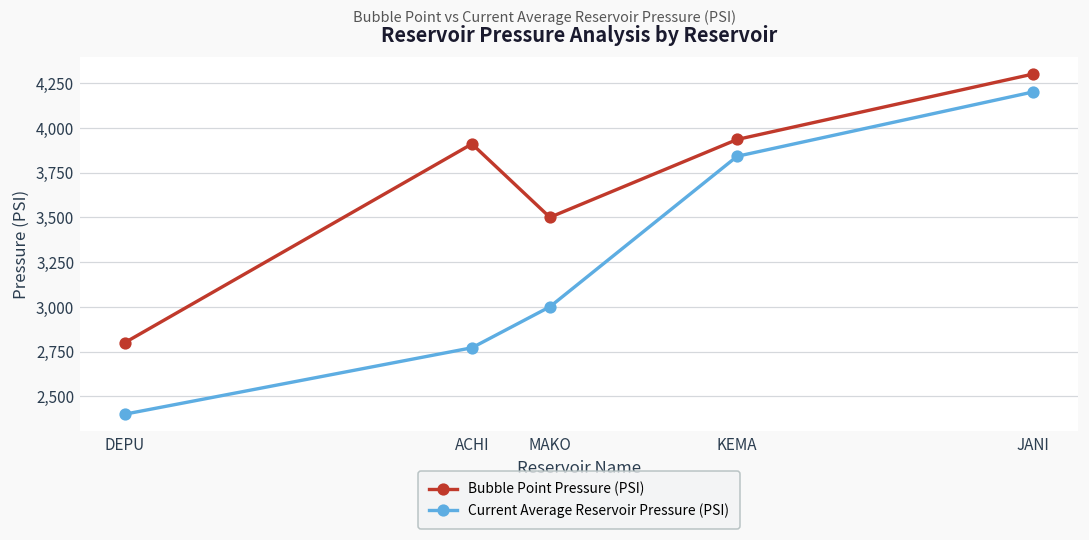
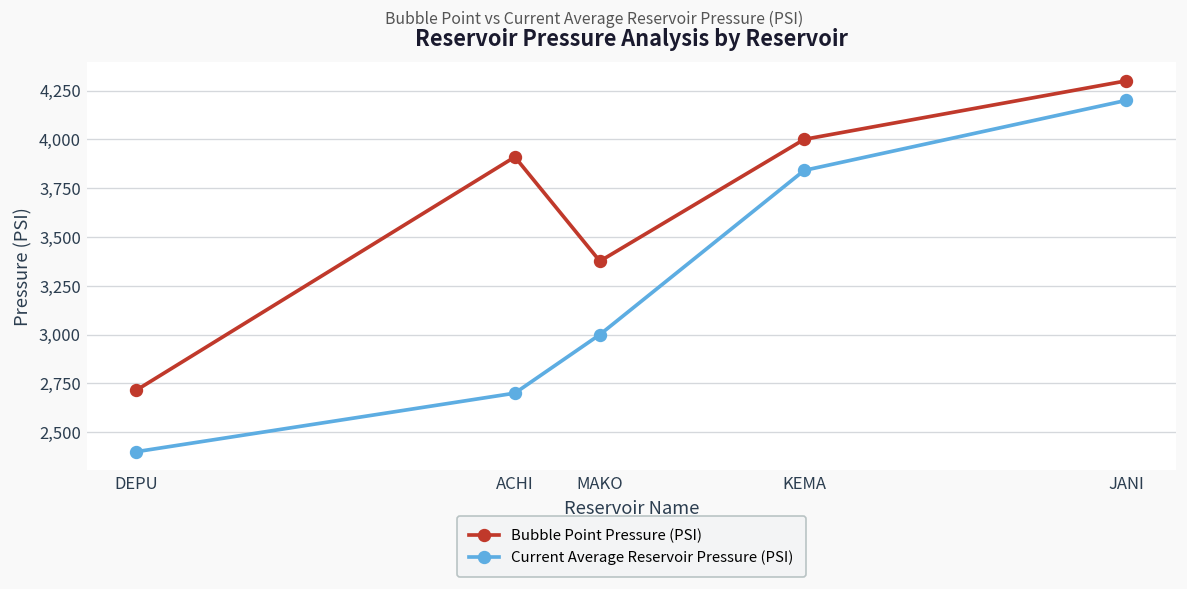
  {
    "Bubble Point Pressure (PSI)": {
-     "DEPU": "2,800",
+     "DEPU": "2,720",
      "ACHI": "3,910",
-     "MAKO": "3,500",
-     "KEMA": "3,940",
+     "MAKO": "3,380",
+     "KEMA": "4,000",
      "JANI": "4,300"
    },
    "Current Average Reservoir Pressure (PSI)": {
      "DEPU": "2,400",
-     "ACHI": "2,770",
+     "ACHI": "2,700",
      "MAKO": "3,000",
      "KEMA": "3,840",
      "JANI": "4,200"
    }
  }
